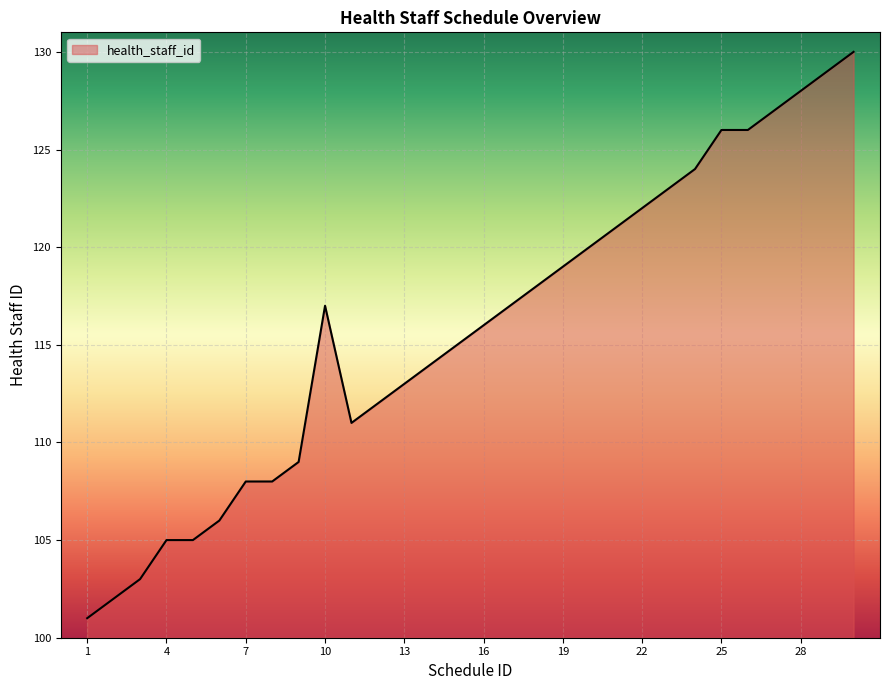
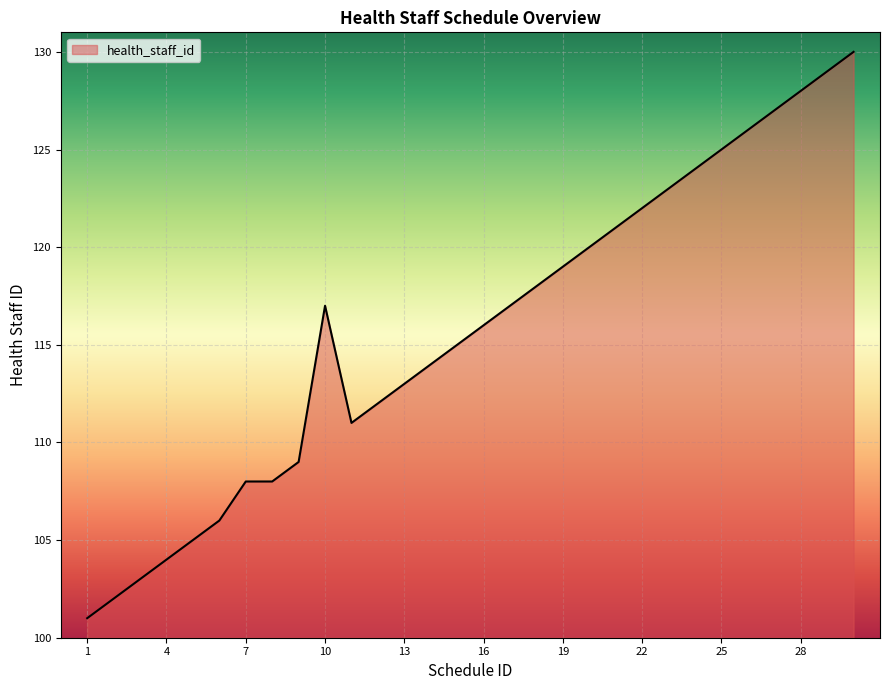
  {
    "1": 101,
-   "4": 105,
+   "4": 104,
    "7": 108,
    "10": 117,
    "13": 113,
    "16": 116,
    "19": 119,
    "22": 122,
-   "25": 126,
+   "25": 125,
    "28": 128
  }
